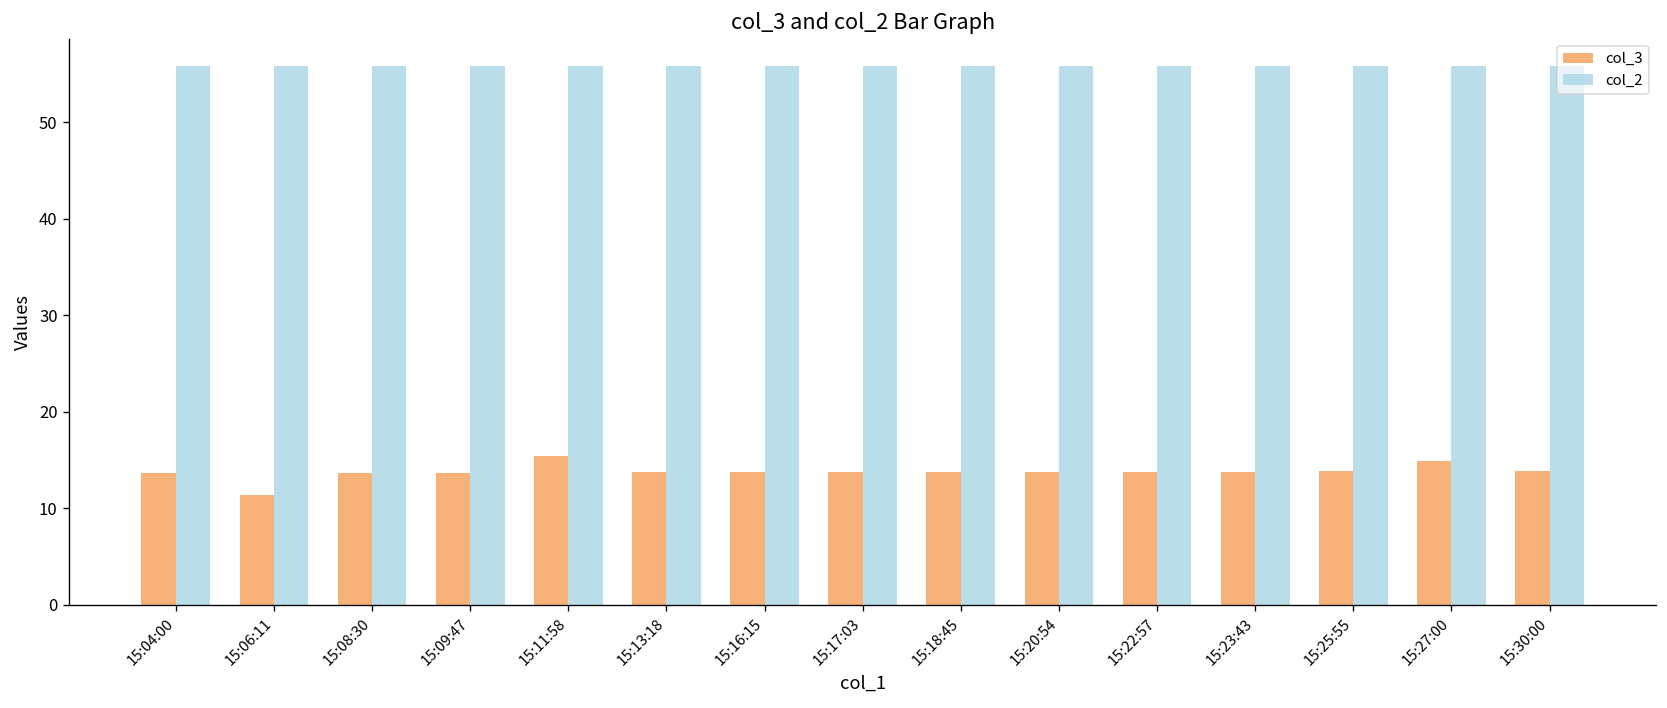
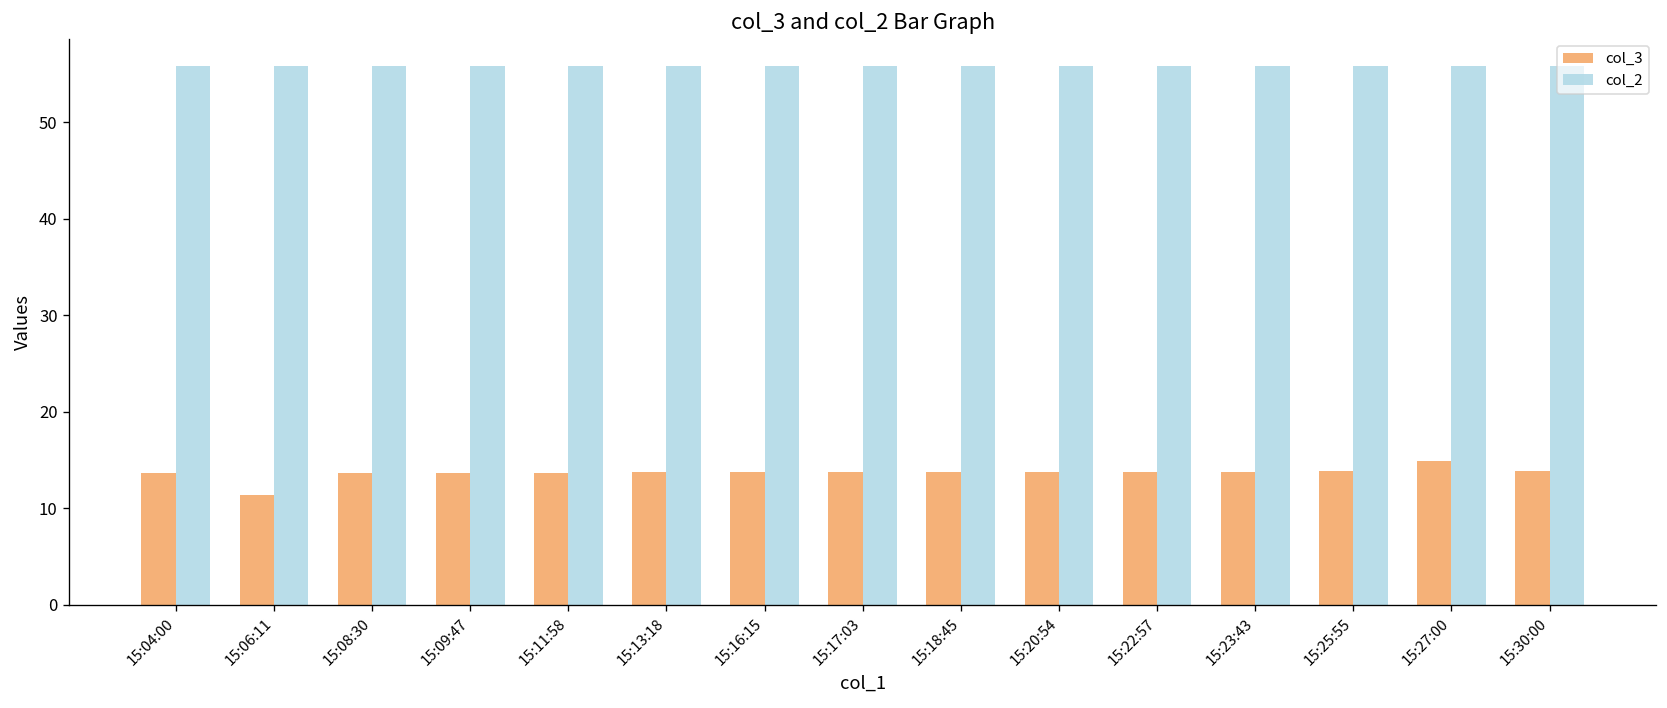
  {
    "col_3": {
      "15:04:00": 14,
      "15:06:11": 11,
      "15:08:30": 14,
      "15:09:47": 14,
-     "15:11:58": 15,
+     "15:11:58": 14,
      "15:13:18": 14,
      "15:16:15": 14,
      "15:17:03": 14,
      "15:18:45": 14,
      "15:20:54": 14,
      "15:22:57": 14,
      "15:23:43": 14,
      "15:25:55": 14,
      "15:27:00": 15,
      "15:30:00": 14
    },
    "col_2": {
      "15:04:00": 56,
      "15:06:11": 56,
      "15:08:30": 56,
      "15:09:47": 56,
      "15:11:58": 56,
      "15:13:18": 56,
      "15:16:15": 56,
      "15:17:03": 56,
      "15:18:45": 56,
      "15:20:54": 56,
      "15:22:57": 56,
      "15:23:43": 56,
      "15:25:55": 56,
      "15:27:00": 56
    }
  }
